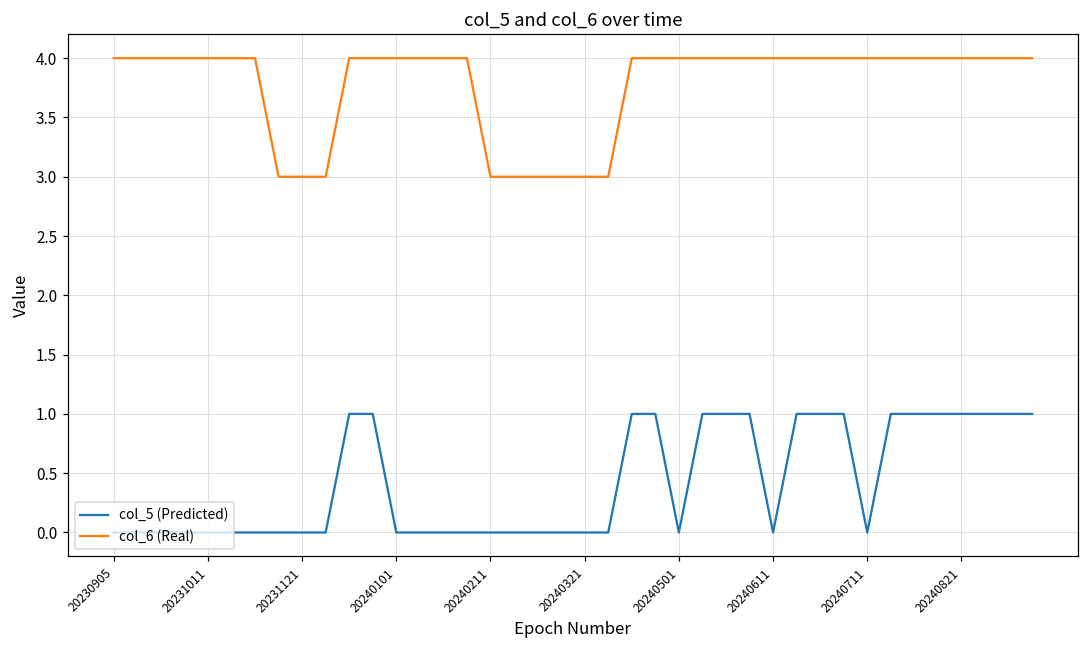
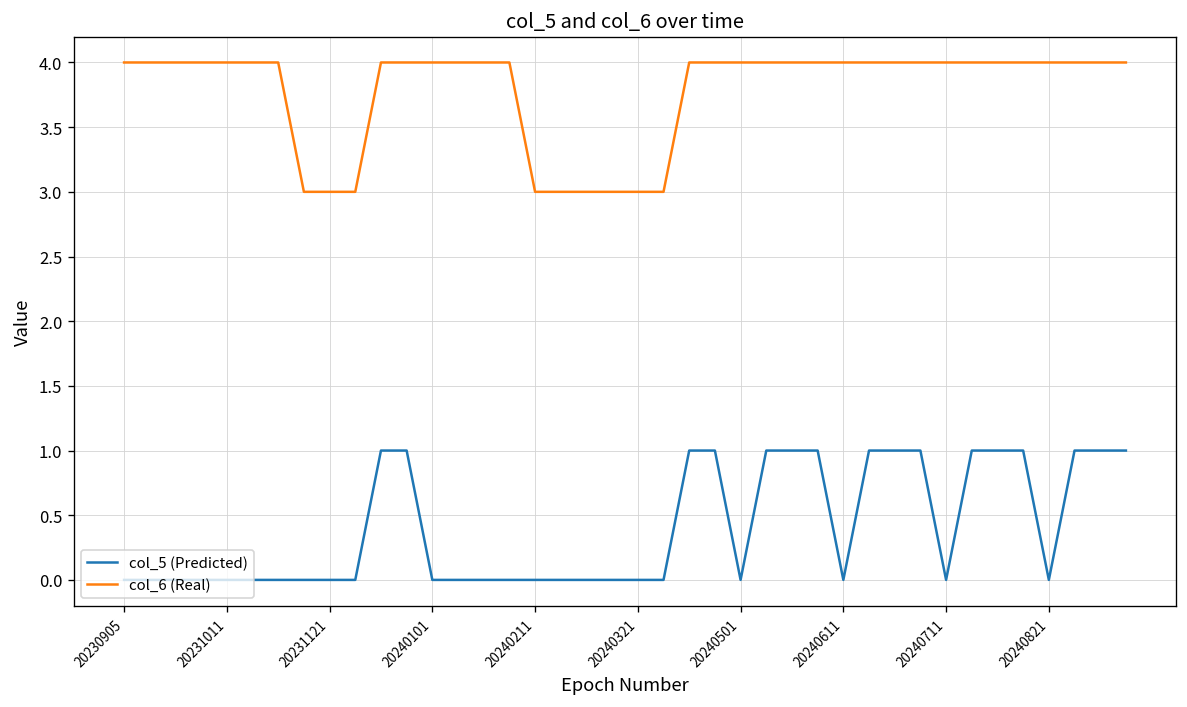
  {
    "col_5 (Predicted)": {
      "20231121": 0,
      "20240101": 0,
      "20240211": 0,
      "20240321": 0,
      "20240501": 0,
      "20240611": 0,
      "20240711": 0,
-     "20240821": 1
+     "20240821": 0
    },
    "col_6 (Real)": {
      "20230905": 4,
      "20231011": 4,
      "20231121": 3,
      "20240101": 4,
      "20240211": 3,
      "20240321": 3,
      "20240501": 4,
      "20240611": 4,
      "20240711": 4,
      "20240821": 4
    }
  }
